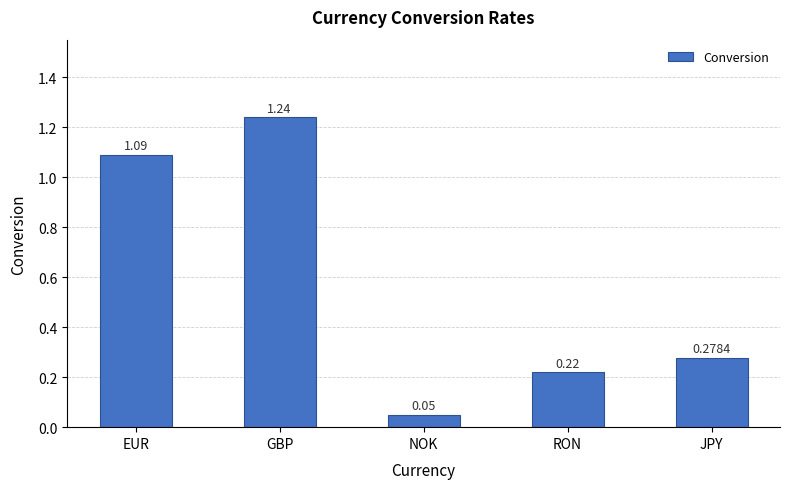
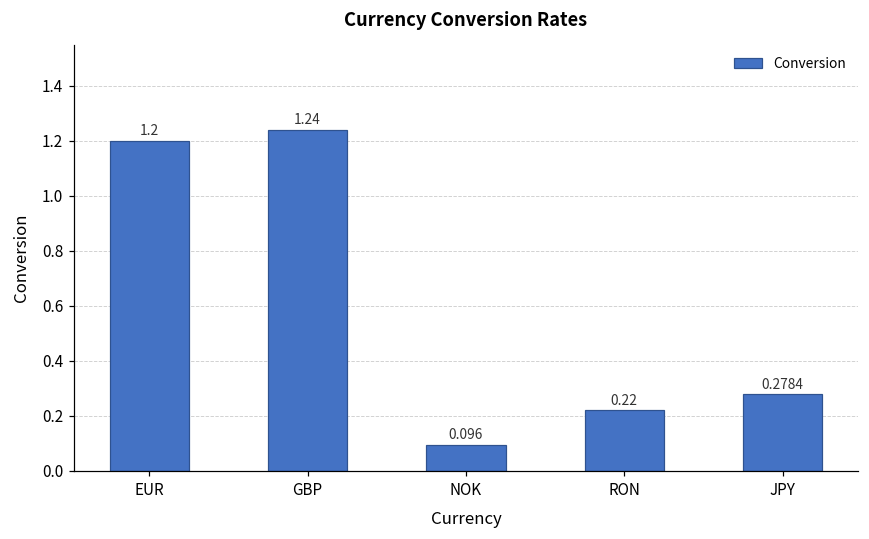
  {
-   "EUR": 1.09,
+   "EUR": 1.2,
    "GBP": 1.24,
-   "NOK": 0.05,
+   "NOK": 0.096,
    "RON": 0.22,
    "JPY": 0.2784
  }
